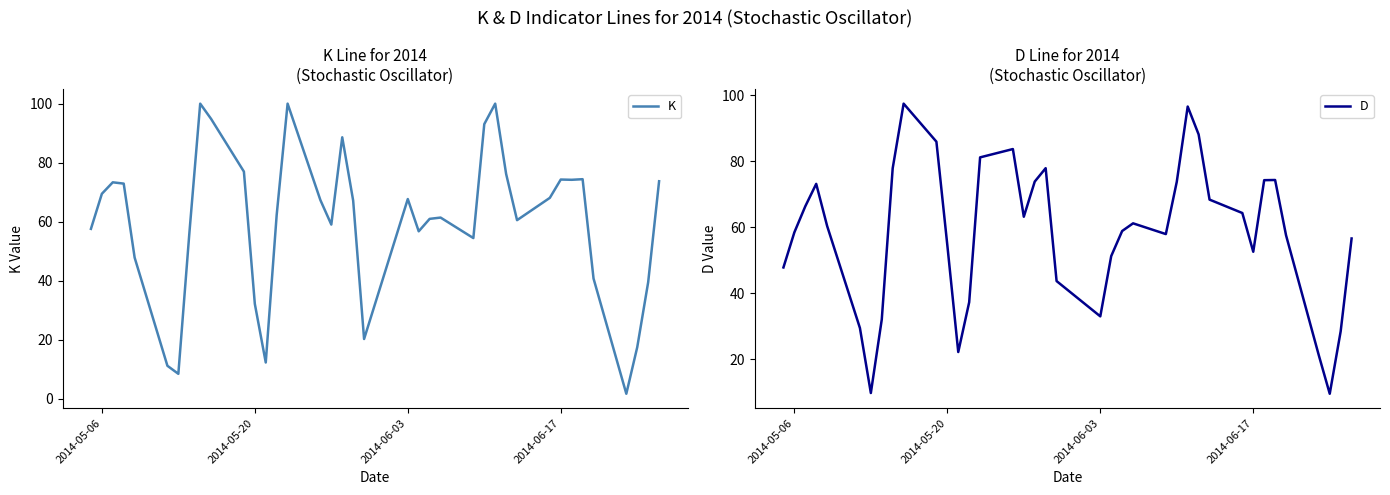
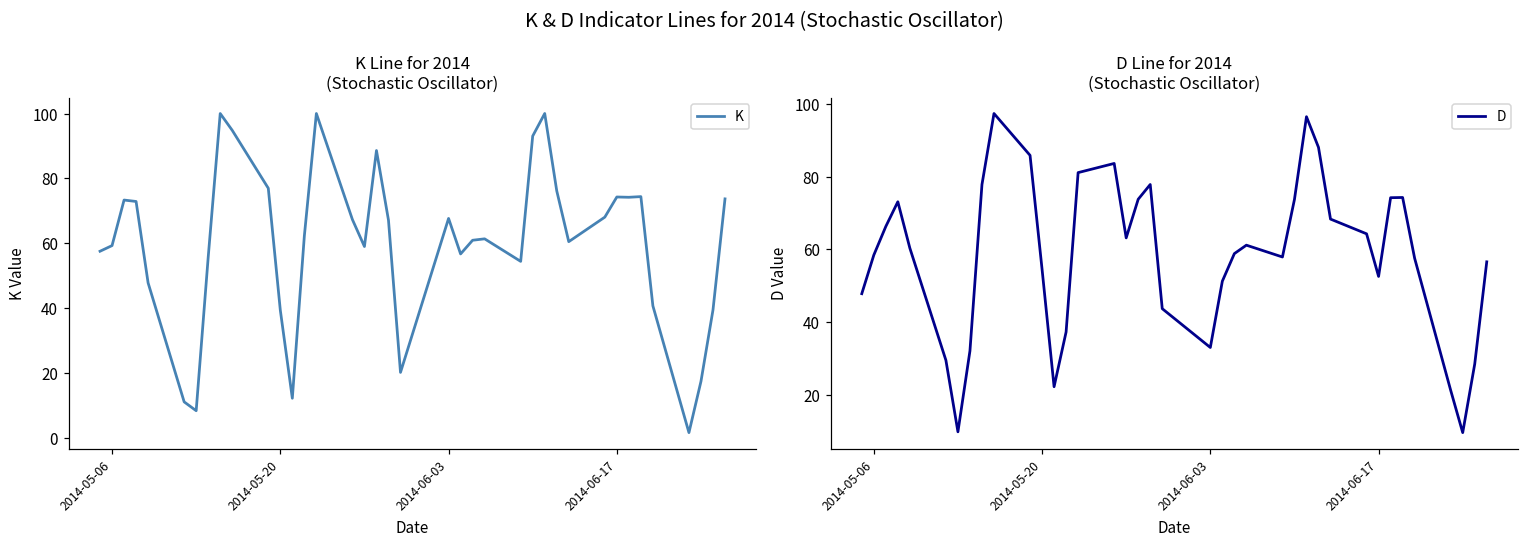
  {
    "K Line for 2014 (Stochastic Oscillator)": {
-     "2014-05-06": 69,
-     "2014-05-20": 32,
+     "2014-05-06": 59,
+     "2014-05-20": 39,
      "2014-06-03": 68,
      "2014-06-17": 74
    },
    "D Line for 2014 (Stochastic Oscillator)": {
      "2014-05-06": 58,
      "2014-05-20": 55,
      "2014-06-03": 33,
      "2014-06-17": 53
    }
  }
